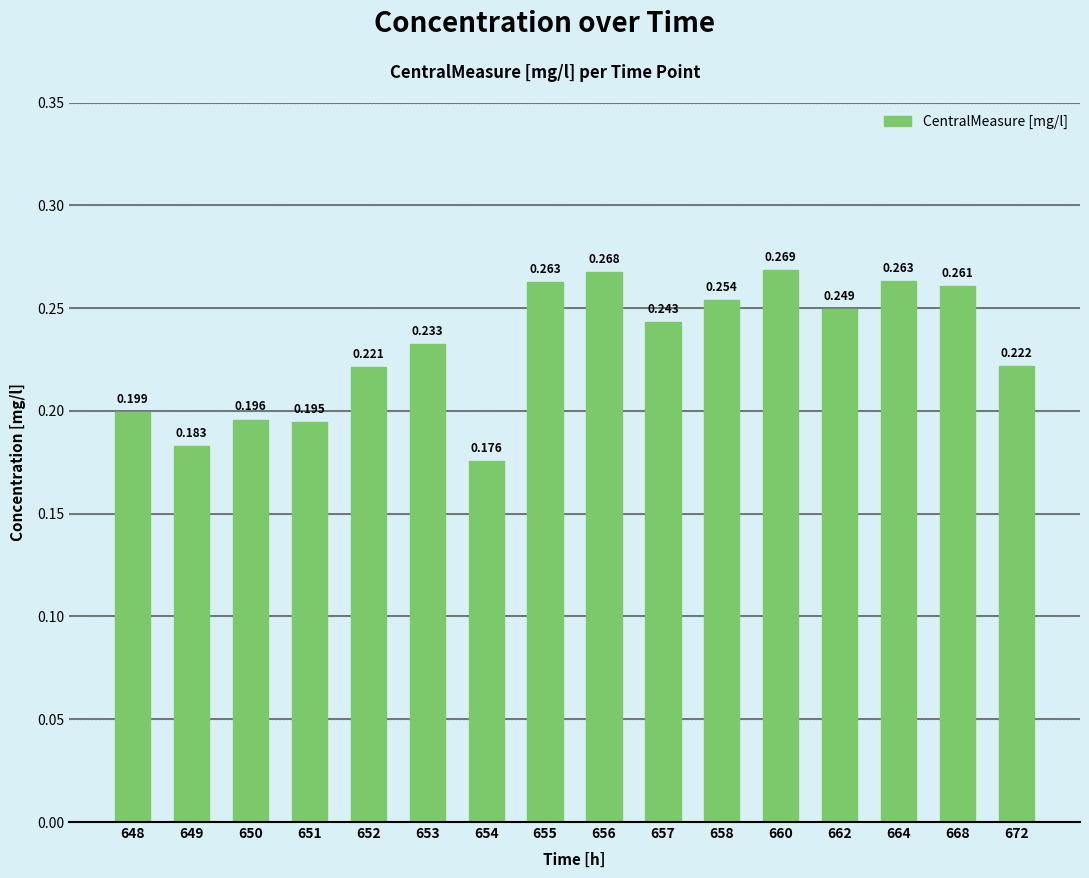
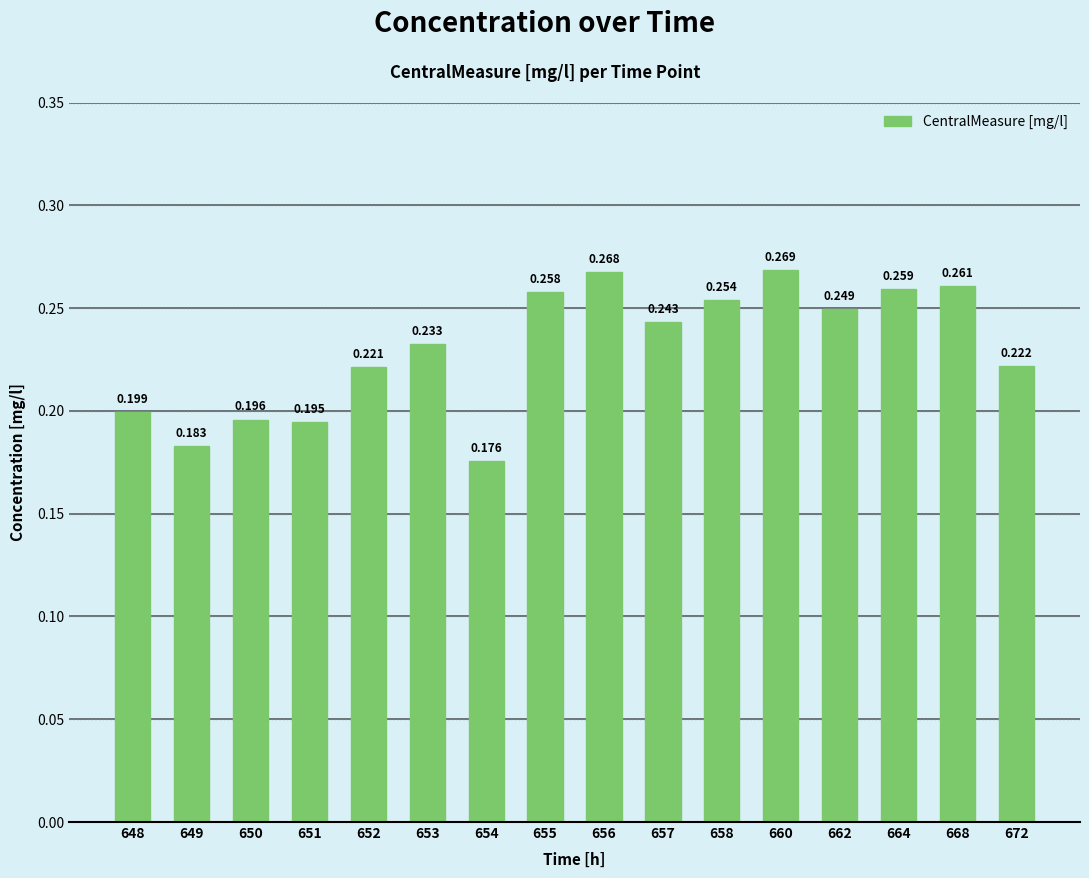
  {
    "648": 0.199,
    "649": 0.183,
    "650": 0.196,
    "651": 0.195,
    "652": 0.221,
    "653": 0.233,
    "654": 0.176,
-   "655": 0.263,
+   "655": 0.258,
    "656": 0.268,
    "657": 0.243,
    "658": 0.254,
    "660": 0.269,
    "662": 0.249,
-   "664": 0.263,
+   "664": 0.259,
    "668": 0.261,
    "672": 0.222
  }
